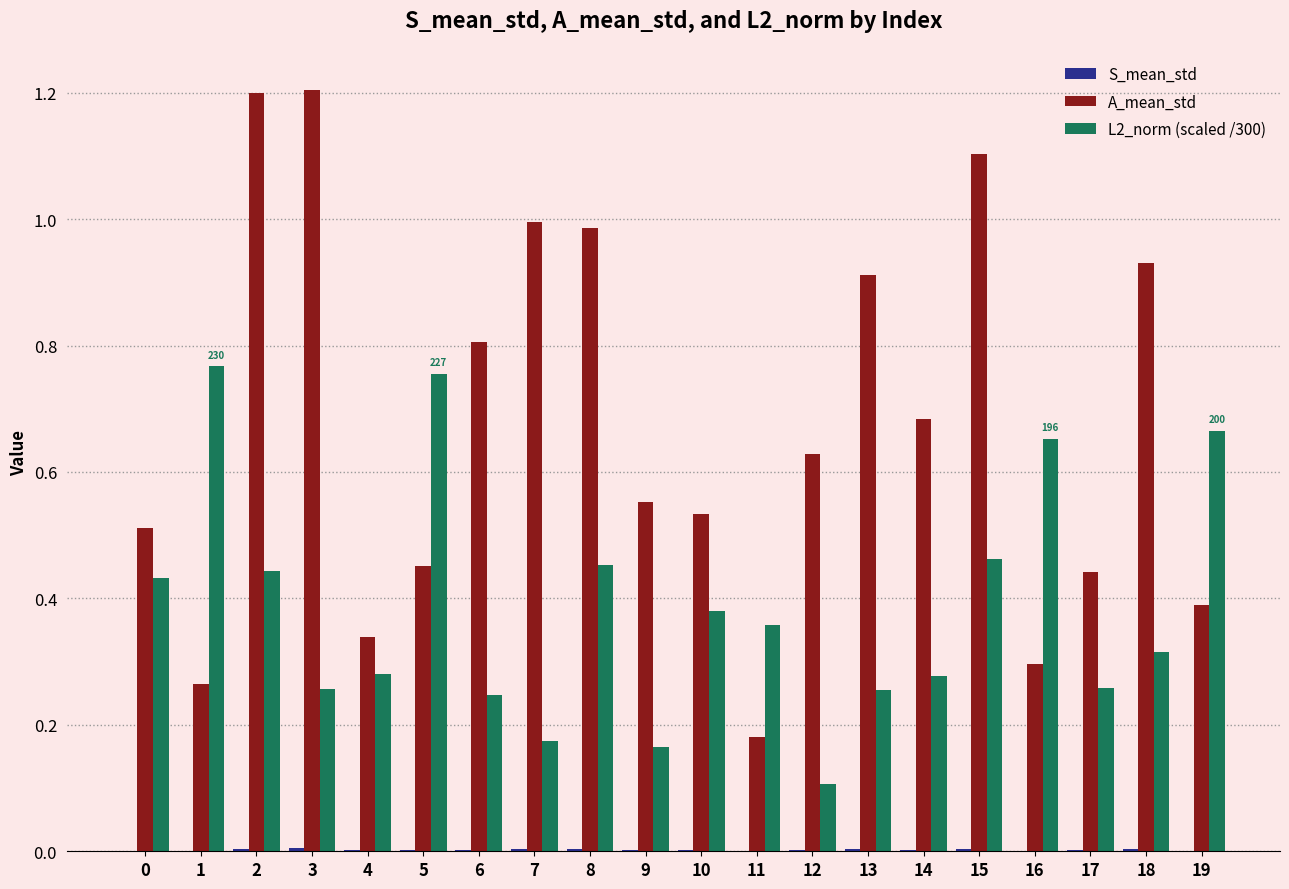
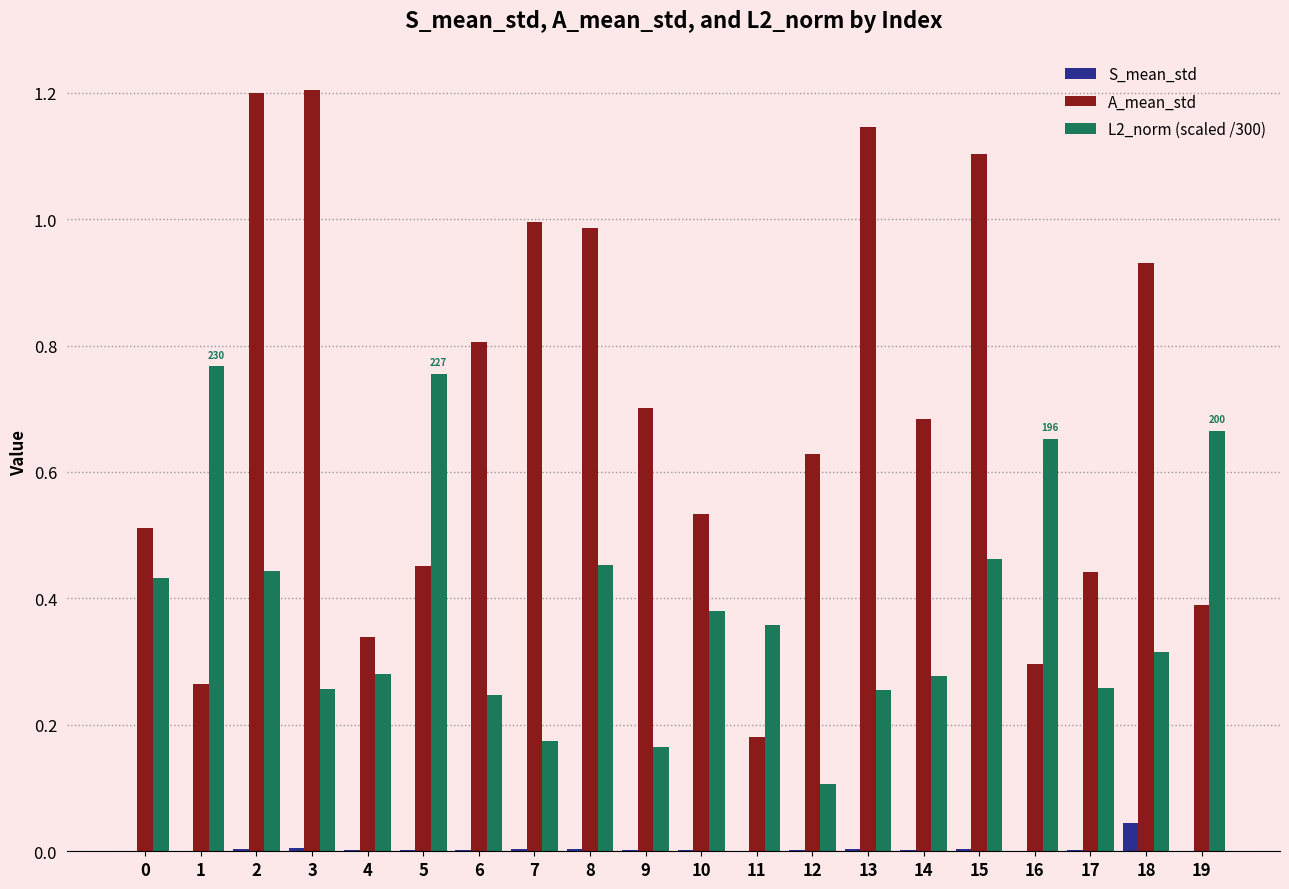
  {
    "S_mean_std": {
      "3": 0.00,
      "15": 0.00,
-     "18": 0.00
+     "18": 0.04
    },
    "A_mean_std": {
      "0": 0.51,
      "1": 0.27,
      "2": 1.20,
      "3": 1.20,
      "4": 0.34,
      "5": 0.45,
      "6": 0.81,
      "7": 1.00,
      "8": 0.99,
-     "9": 0.55,
+     "9": 0.70,
      "10": 0.53,
      "11": 0.18,
      "12": 0.63,
-     "13": 0.91,
+     "13": 1.15,
      "14": 0.68,
      "15": 1.10,
      "16": 0.30,
      "17": 0.44,
      "18": 0.93,
      "19": 0.39
    },
    "L2_norm (scaled /300)": {
      "0": 0.43,
      "2": 0.44,
      "3": 0.26,
      "4": 0.28,
      "6": 0.25,
      "7": 0.17,
      "8": 0.45,
      "9": 0.16,
      "10": 0.38,
      "11": 0.36,
      "12": 0.11,
      "13": 0.26,
      "14": 0.28,
      "15": 0.46,
      "17": 0.26,
      "18": 0.31
    }
  }
